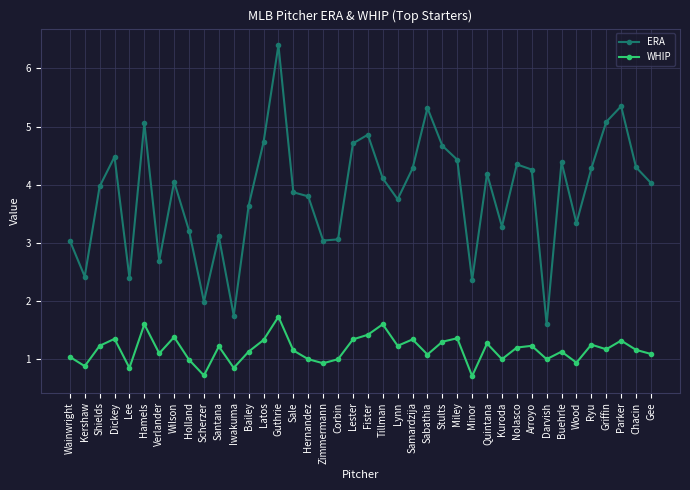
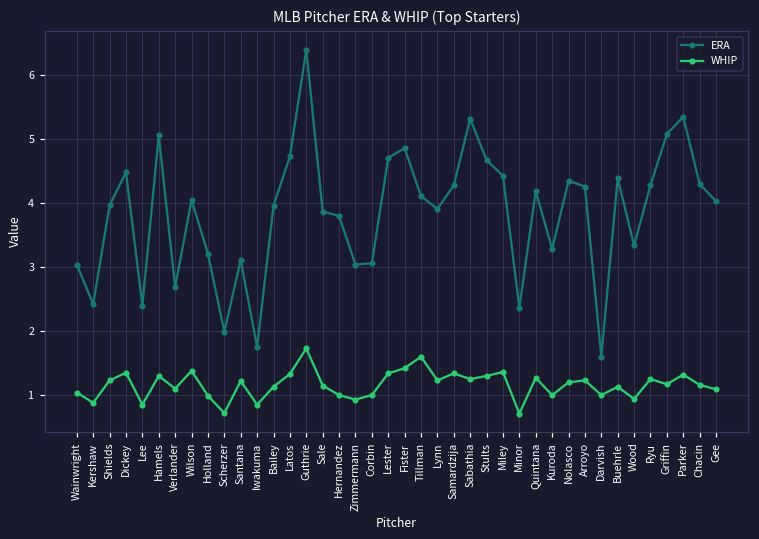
  {
    "ERA": {
      "Wainwright": 3.0,
      "Kershaw": 2.4,
      "Shields": 4.0,
      "Dickey": 4.5,
      "Lee": 2.4,
      "Hamels": 5.1,
      "Verlander": 2.7,
      "Wilson": 4.1,
      "Holland": 3.2,
      "Scherzer": 2.0,
      "Santana": 3.1,
      "Iwakuma": 1.8,
-     "Bailey": 3.6,
+     "Bailey": 4.0,
      "Latos": 4.7,
      "Guthrie": 6.4,
      "Sale": 3.9,
      "Hernandez": 3.8,
      "Zimmermann": 3.0,
      "Corbin": 3.1,
      "Lester": 4.7,
      "Fister": 4.9,
      "Tillman": 4.1,
-     "Lynn": 3.8,
+     "Lynn": 3.9,
      "Samardzija": 4.3,
      "Sabathia": 5.3,
      "Stults": 4.7,
      "Miley": 4.4,
      "Minor": 2.4,
      "Quintana": 4.2,
      "Kuroda": 3.3,
      "Nolasco": 4.4,
      "Arroyo": 4.3,
      "Darvish": 1.6,
      "Buehrle": 4.4,
      "Wood": 3.3,
      "Ryu": 4.3,
      "Griffin": 5.1,
      "Parker": 5.4,
      "Chacin": 4.3,
      "Gee": 4.0
    },
    "WHIP": {
      "Wainwright": 1.0,
      "Kershaw": 0.9,
      "Shields": 1.2,
      "Dickey": 1.4,
      "Lee": 0.9,
-     "Hamels": 1.6,
+     "Hamels": 1.3,
      "Verlander": 1.1,
      "Wilson": 1.4,
      "Holland": 1.0,
      "Scherzer": 0.7,
      "Santana": 1.2,
      "Iwakuma": 0.9,
      "Bailey": 1.1,
      "Latos": 1.3,
      "Guthrie": 1.7,
      "Sale": 1.2,
      "Hernandez": 1.0,
      "Zimmermann": 0.9,
      "Corbin": 1.0,
      "Lester": 1.3,
      "Fister": 1.4,
      "Tillman": 1.6,
      "Lynn": 1.2,
      "Samardzija": 1.3,
-     "Sabathia": 1.1,
+     "Sabathia": 1.3,
      "Stults": 1.3,
      "Miley": 1.4,
      "Minor": 0.7,
      "Quintana": 1.3,
      "Kuroda": 1.0,
      "Nolasco": 1.2,
      "Arroyo": 1.2,
      "Darvish": 1.0,
      "Buehrle": 1.1,
      "Wood": 0.9,
      "Ryu": 1.3,
      "Griffin": 1.2,
      "Parker": 1.3,
      "Chacin": 1.2,
      "Gee": 1.1
    }
  }
